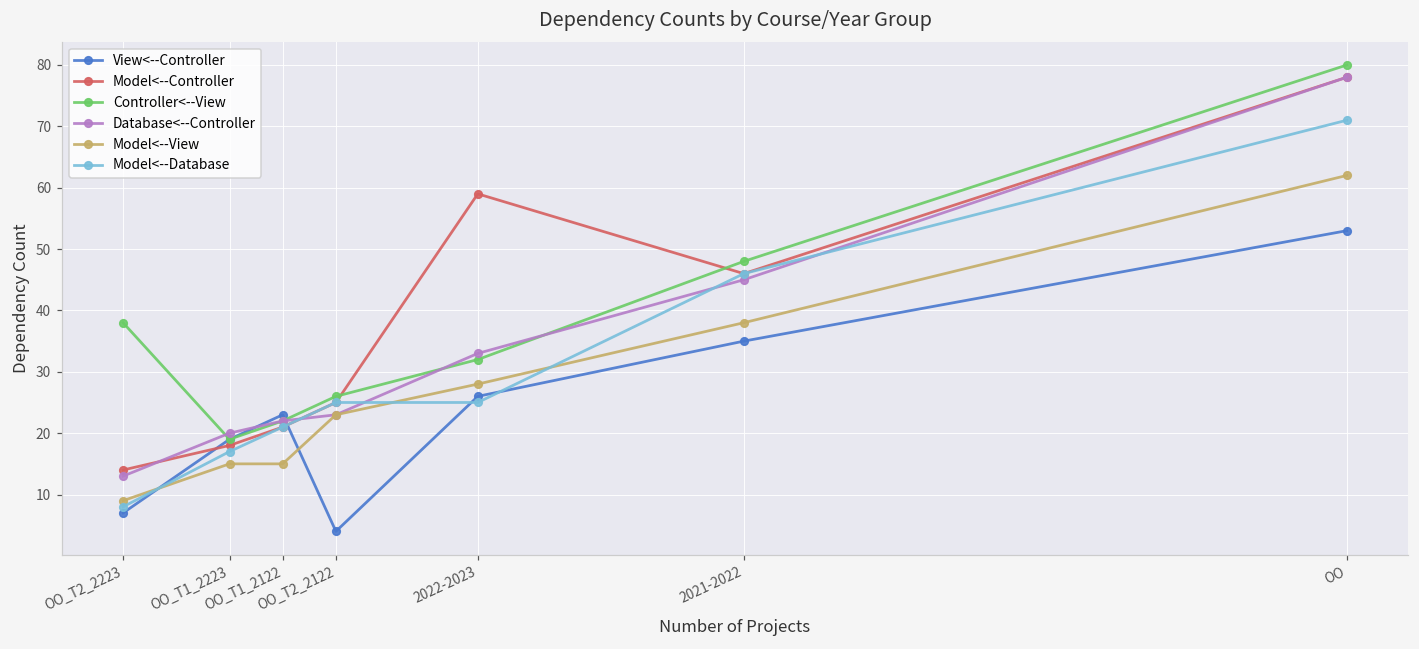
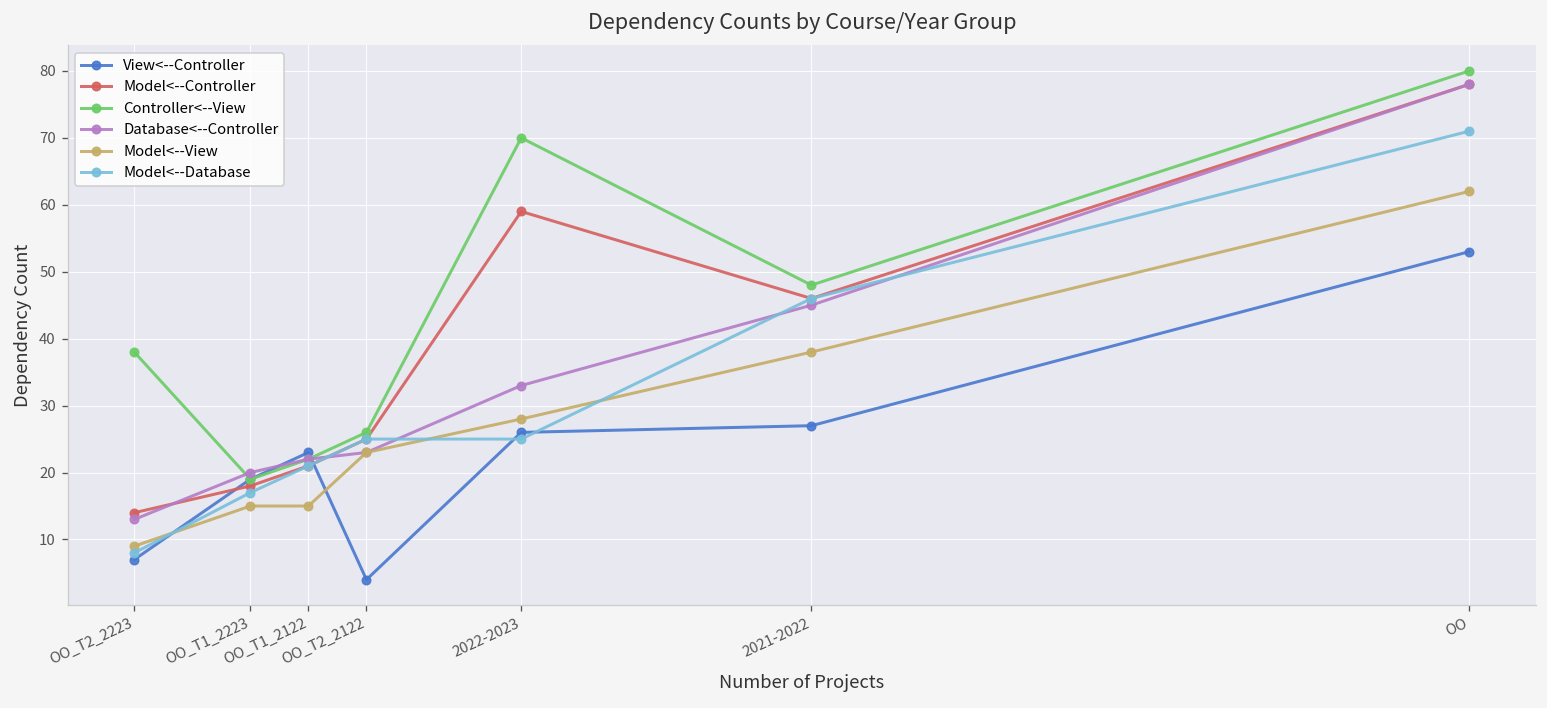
  {
    "View<--Controller": {
      "OO_T2_2223": 7,
      "OO_T1_2122": 23,
      "OO_T2_2122": 4,
      "2022-2023": 26,
-     "2021-2022": 35,
+     "2021-2022": 27,
      "OO": 53
    },
    "Model<--Controller": {
      "OO_T2_2223": 14,
      "OO_T1_2223": 18,
      "2022-2023": 59
    },
    "Controller<--View": {
      "OO_T2_2223": 38,
      "OO_T2_2122": 26,
-     "2022-2023": 32,
+     "2022-2023": 70,
      "2021-2022": 48,
      "OO": 80
    },
    "Database<--Controller": {
      "OO_T2_2223": 13,
      "OO_T1_2223": 20,
      "2022-2023": 33,
      "2021-2022": 45
    },
    "Model<--View": {
      "OO_T2_2223": 9,
      "OO_T1_2223": 15,
      "OO_T1_2122": 15,
      "2022-2023": 28,
      "2021-2022": 38,
      "OO": 62
    },
    "Model<--Database": {
      "OO_T2_2223": 8,
      "OO_T1_2223": 17,
      "2022-2023": 25,
      "OO": 71
    }
  }
